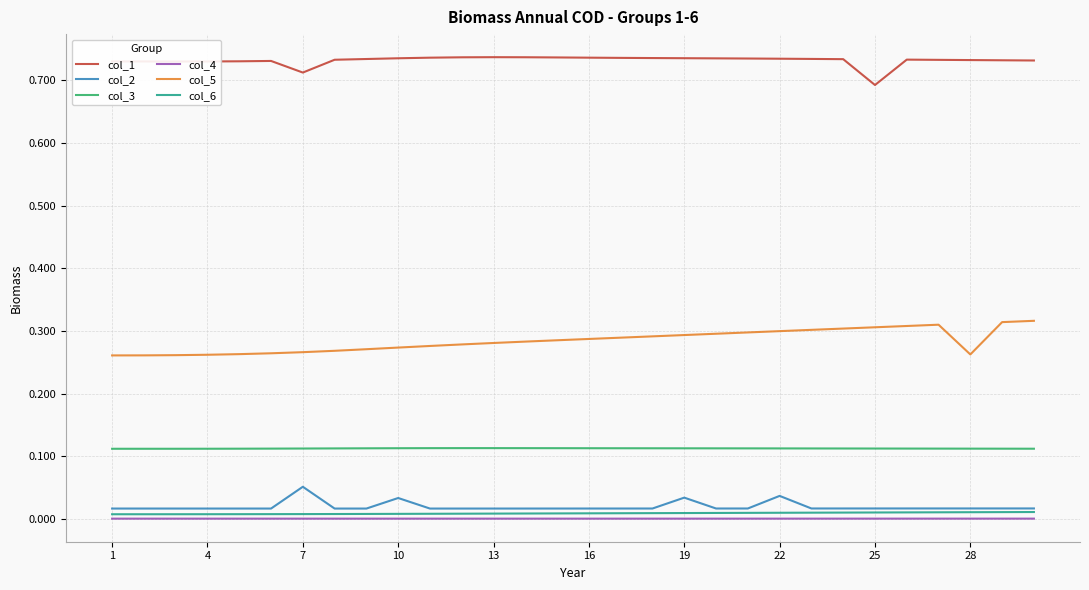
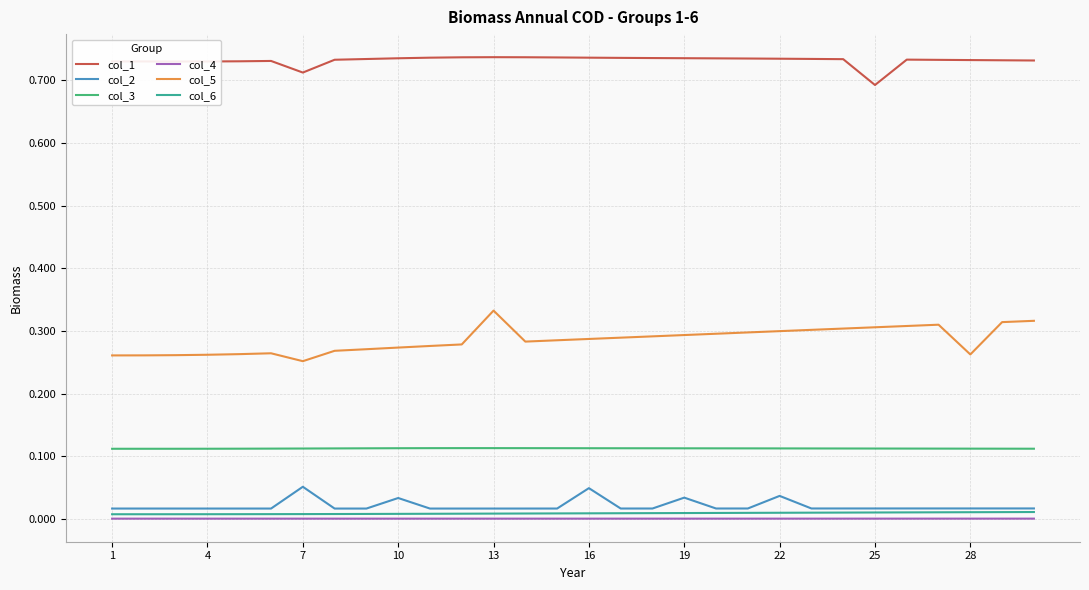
  {
    "col_1": {
      "7": 0.71,
      "10": 0.73,
      "13": 0.74,
      "16": 0.74,
      "19": 0.74,
      "22": 0.73,
      "25": 0.69,
      "28": 0.73
    },
    "col_2": {
      "1": 0.02,
      "4": 0.02,
      "7": 0.05,
      "10": 0.03,
      "13": 0.02,
-     "16": 0.02,
+     "16": 0.05,
      "19": 0.03,
      "22": 0.04,
      "25": 0.02,
      "28": 0.02
    },
    "col_4": {
      "1": 0.00,
      "4": 0.00,
      "7": 0.00,
      "10": 0.00,
      "13": 0.00,
      "16": 0.00,
      "19": 0.00,
      "22": 0.00,
      "25": 0.00,
      "28": 0.00
    },
    "col_5": {
      "1": 0.26,
      "4": 0.26,
-     "7": 0.27,
+     "7": 0.25,
      "10": 0.27,
-     "13": 0.28,
+     "13": 0.33,
      "16": 0.29,
      "19": 0.29,
      "22": 0.30,
      "25": 0.31,
      "28": 0.26
    }
  }
